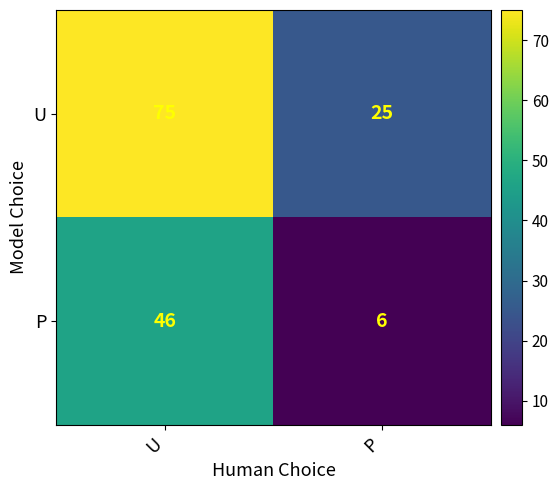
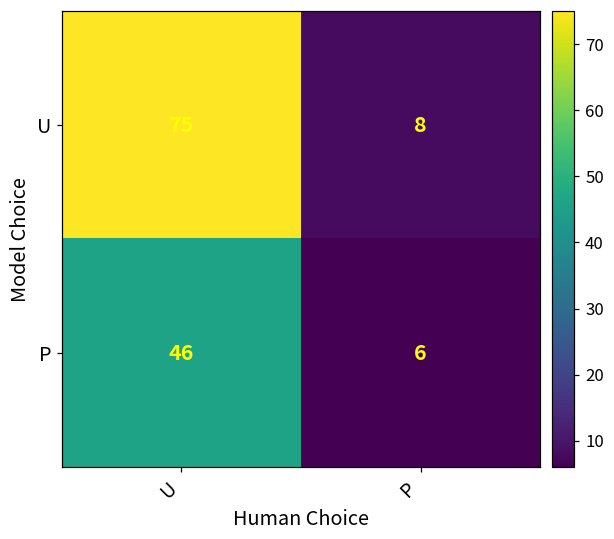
  {
    "U": {
-     "P": 25
+     "P": 8
    },
    "P": {
      "U": 46,
      "P": 6
    }
  }
